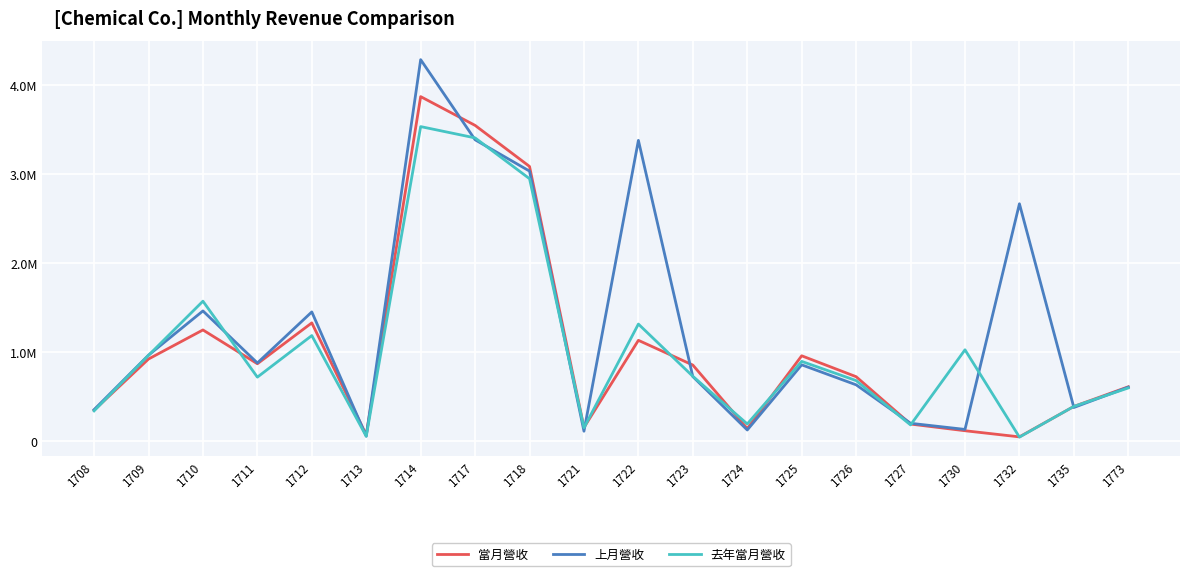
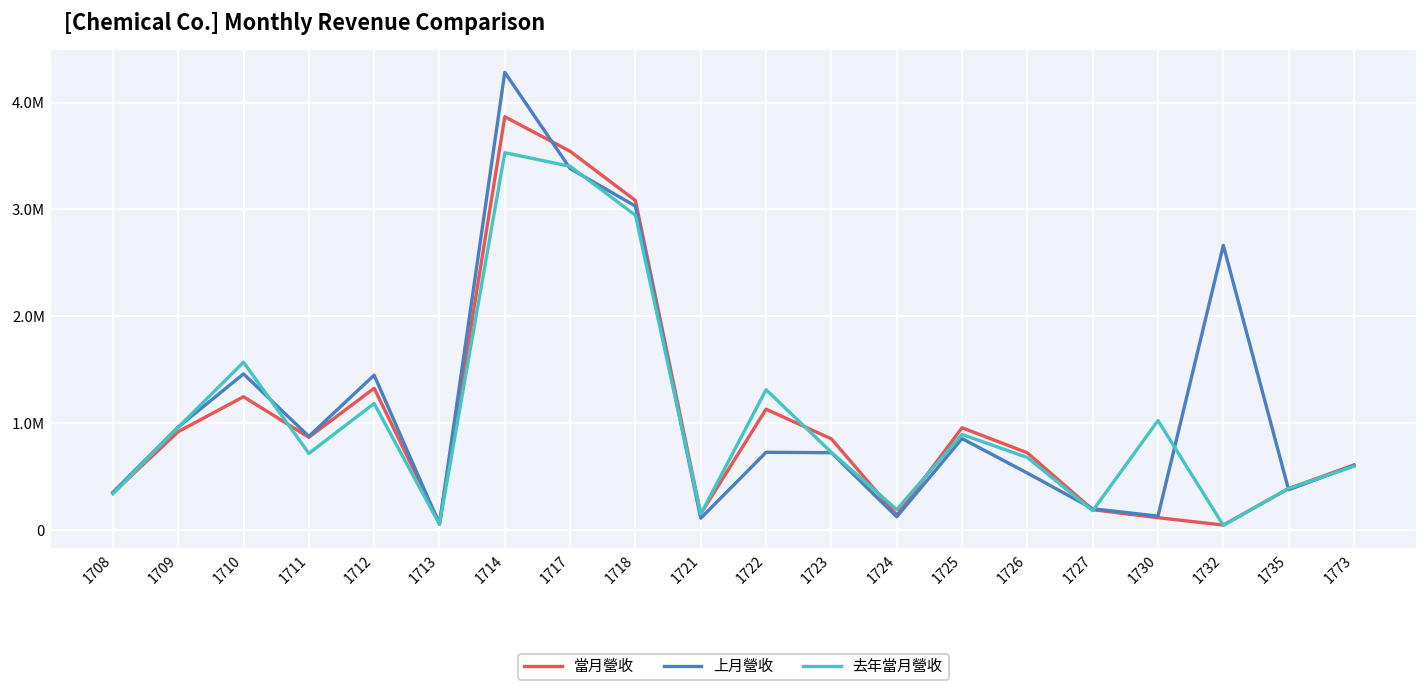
  {
    "當月營收": {
      "1709": 900000,
      "1710": 1200000,
      "1712": 1300000,
      "1714": 3900000,
      "1717": 3500000,
      "1718": 3100000,
      "1722": 1100000,
      "1723": 900000,
      "1725": 1000000,
      "1726": 700000
    },
    "上月營收": {
      "1710": 1500000,
      "1712": 1400000,
      "1714": 4300000,
      "1718": 3000000,
      "1721": 100000,
-     "1722": 3400000,
+     "1722": 700000,
      "1725": 900000,
-     "1726": 600000,
+     "1726": 500000,
      "1732": 2700000
    },
    "去年當月營收": {
      "1710": 1600000,
      "1711": 700000,
      "1712": 1200000,
      "1714": 3500000,
      "1718": 2900000,
      "1722": 1300000,
      "1724": 200000,
      "1725": 900000,
      "1726": 700000,
      "1730": 1000000
    }
  }
